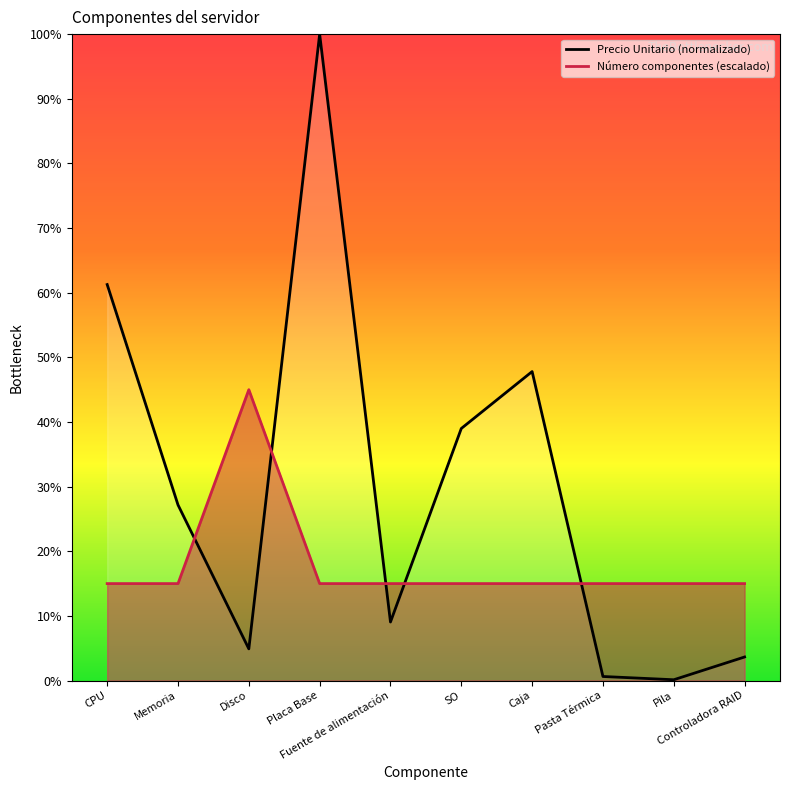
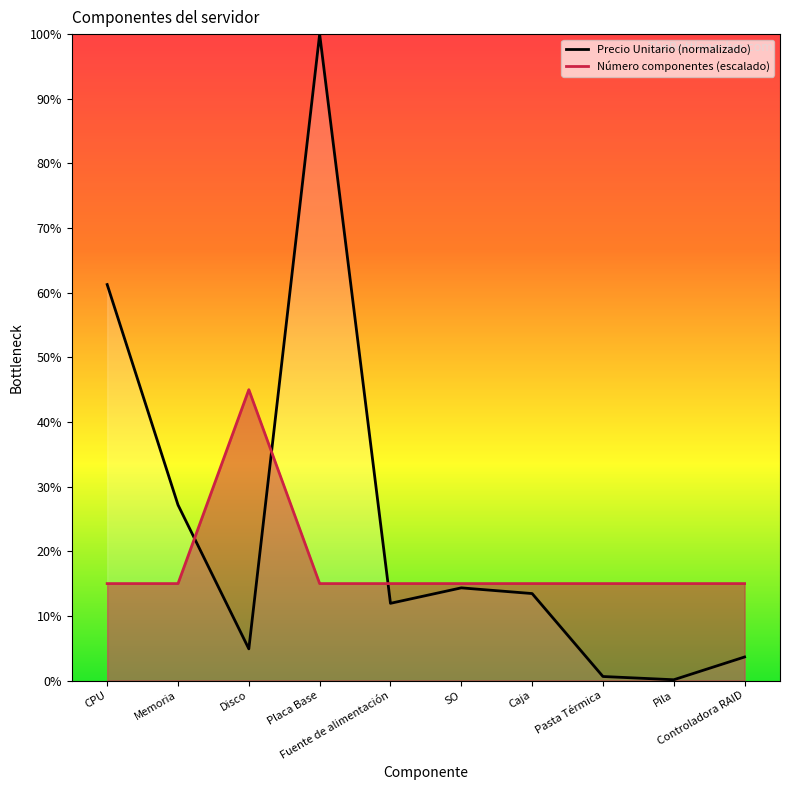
  {
    "Precio Unitario (normalizado)": {
      "CPU": "61%",
      "Memoria": "27%",
      "Disco": "5%",
      "Placa Base": "100%",
-     "Fuente de alimentación": "9%",
-     "SO": "39%",
-     "Caja": "48%",
+     "Fuente de alimentación": "12%",
+     "SO": "14%",
+     "Caja": "13%",
      "Pasta Térmica": "1%",
      "Pila": "0%",
      "Controladora RAID": "4%"
    },
    "Número componentes (escalado)": {
      "CPU": "15%",
      "Memoria": "15%",
      "Disco": "45%",
      "Placa Base": "15%",
      "Fuente de alimentación": "15%",
      "SO": "15%",
      "Caja": "15%",
      "Pasta Térmica": "15%",
      "Pila": "15%",
      "Controladora RAID": "15%"
    }
  }
